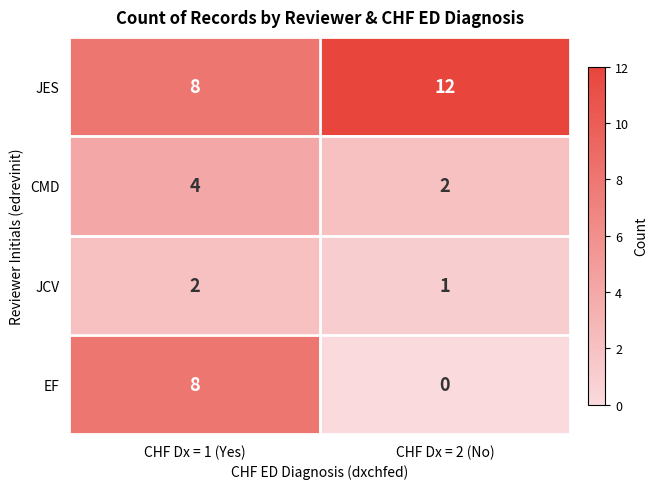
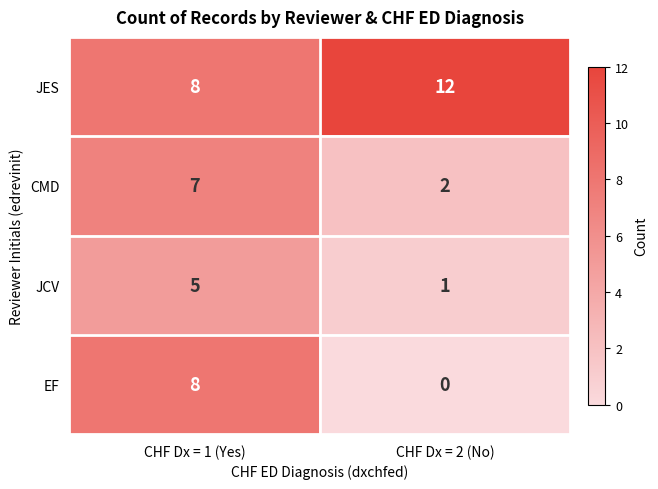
  {
    "JES": {
      "CHF Dx = 1 (Yes)": 8,
      "CHF Dx = 2 (No)": 12
    },
    "CMD": {
-     "CHF Dx = 1 (Yes)": 4,
+     "CHF Dx = 1 (Yes)": 7,
      "CHF Dx = 2 (No)": 2
    },
    "JCV": {
-     "CHF Dx = 1 (Yes)": 2,
+     "CHF Dx = 1 (Yes)": 5,
      "CHF Dx = 2 (No)": 1
    },
    "EF": {
      "CHF Dx = 1 (Yes)": 8,
      "CHF Dx = 2 (No)": 0
    }
  }
